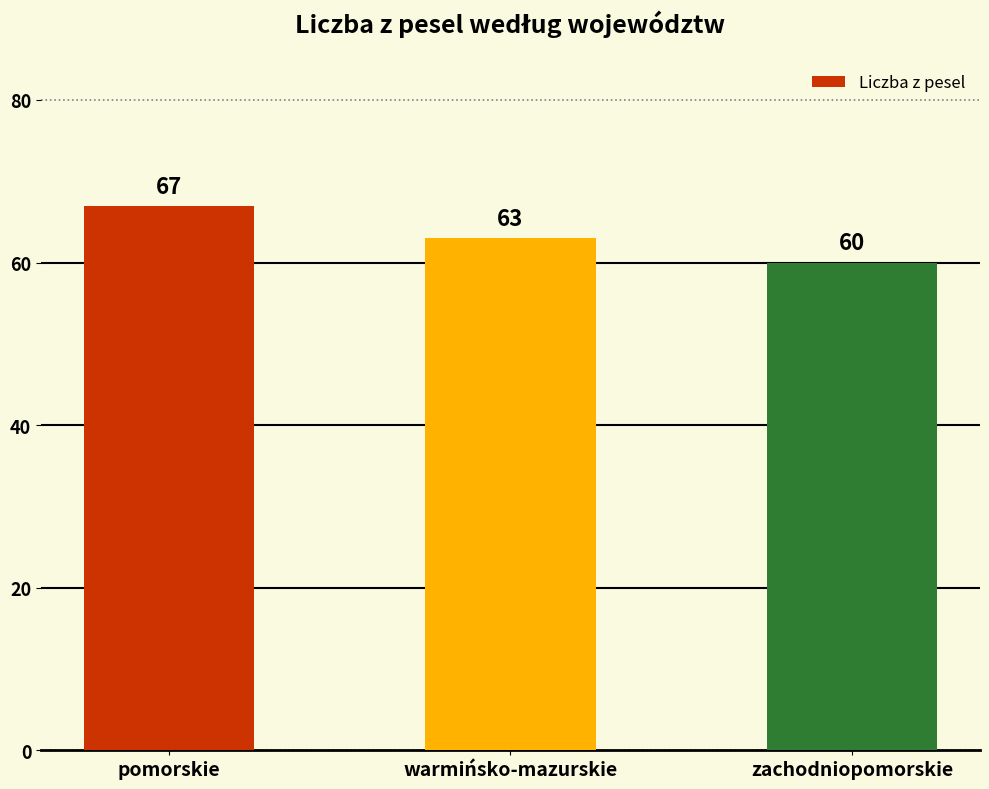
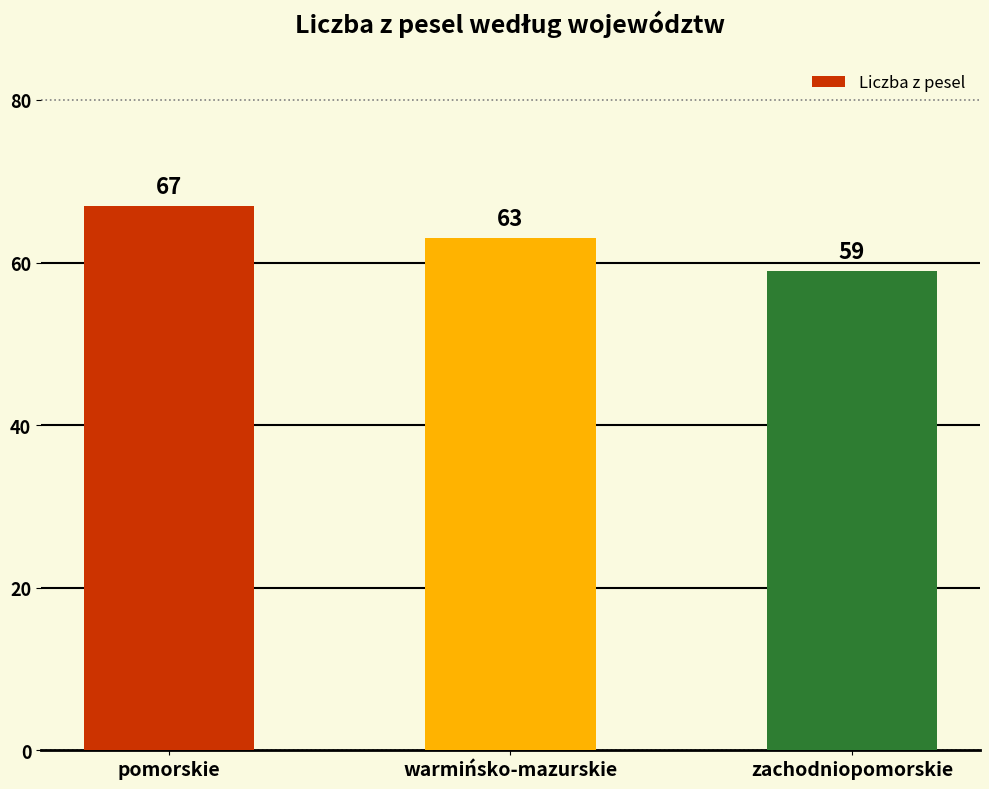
  {
    "pomorskie": 67,
    "warmińsko-mazurskie": 63,
-   "zachodniopomorskie": 60
+   "zachodniopomorskie": 59
  }
